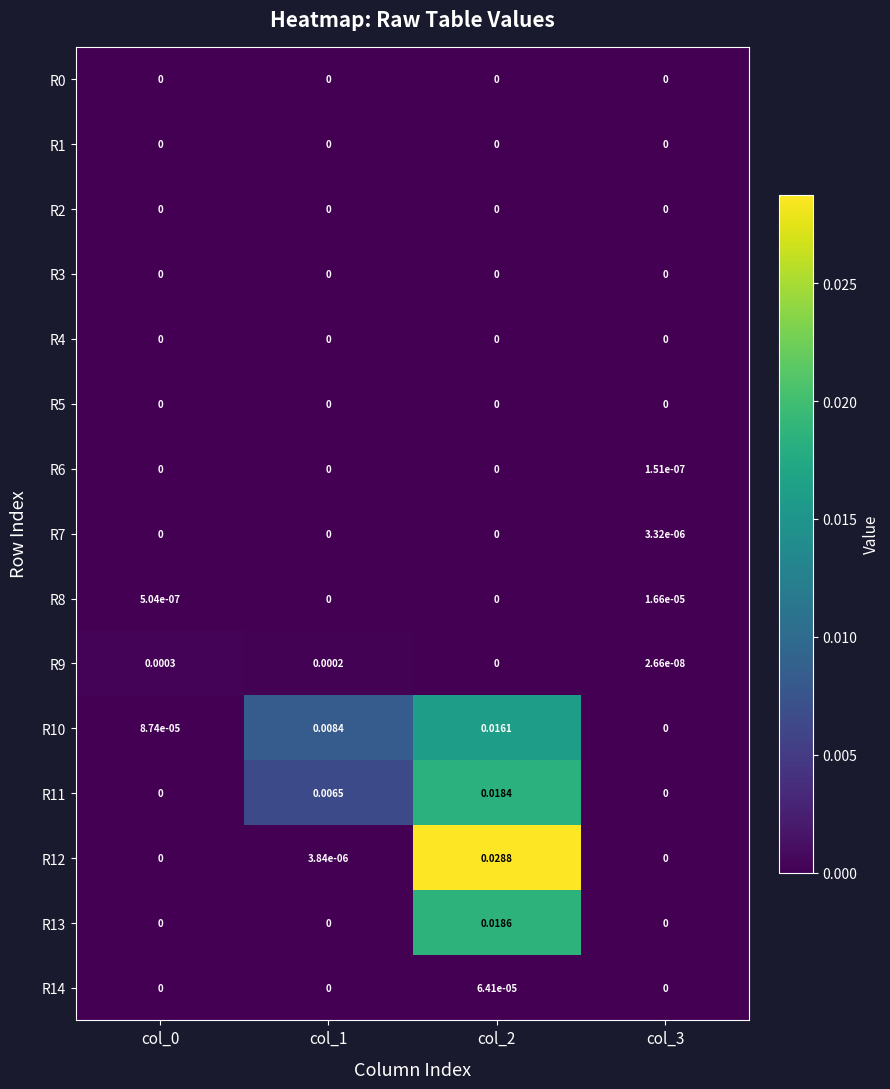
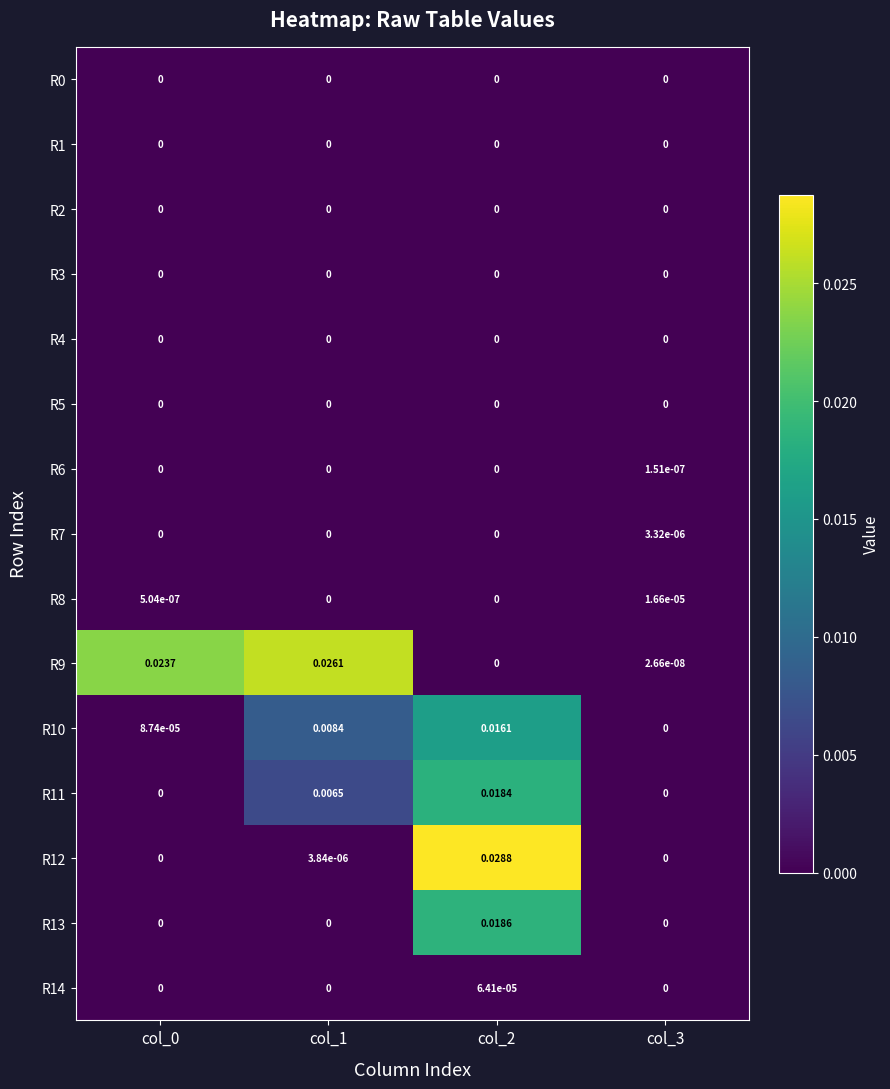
  {
    "R0": {
      "col_0": "0",
      "col_1": "0",
      "col_2": "0",
      "col_3": "0"
    },
    "R1": {
      "col_0": "0",
      "col_1": "0",
      "col_2": "0",
      "col_3": "0"
    },
    "R2": {
      "col_0": "0",
      "col_1": "0",
      "col_2": "0",
      "col_3": "0"
    },
    "R3": {
      "col_0": "0",
      "col_1": "0",
      "col_2": "0",
      "col_3": "0"
    },
    "R4": {
      "col_0": "0",
      "col_1": "0",
      "col_2": "0",
      "col_3": "0"
    },
    "R5": {
      "col_0": "0",
      "col_1": "0",
      "col_2": "0",
      "col_3": "0"
    },
    "R6": {
      "col_0": "0",
      "col_1": "0",
      "col_2": "0",
      "col_3": "1.51e-07"
    },
    "R7": {
      "col_0": "0",
      "col_1": "0",
      "col_2": "0",
      "col_3": "3.32e-06"
    },
    "R8": {
      "col_0": "5.04e-07",
      "col_1": "0",
      "col_2": "0",
      "col_3": "1.66e-05"
    },
    "R9": {
-     "col_0": "0.0003",
-     "col_1": "0.0002",
+     "col_0": "0.0237",
+     "col_1": "0.0261",
      "col_2": "0",
      "col_3": "2.66e-08"
    },
    "R10": {
      "col_0": "8.74e-05",
      "col_1": "0.0084",
      "col_2": "0.0161",
      "col_3": "0"
    },
    "R11": {
      "col_0": "0",
      "col_1": "0.0065",
      "col_2": "0.0184",
      "col_3": "0"
    },
    "R12": {
      "col_0": "0",
      "col_1": "3.84e-06",
      "col_2": "0.0288",
      "col_3": "0"
    },
    "R13": {
      "col_0": "0",
      "col_1": "0",
      "col_2": "0.0186",
      "col_3": "0"
    },
    "R14": {
      "col_0": "0",
      "col_1": "0",
      "col_2": "6.41e-05",
      "col_3": "0"
    }
  }
